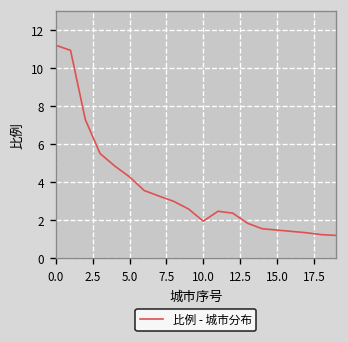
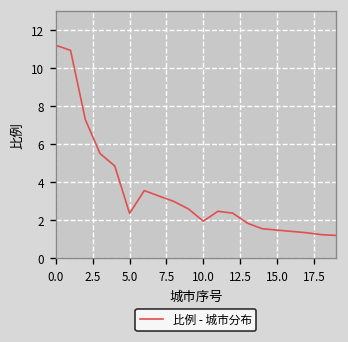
  {
    "0.0": 11.2,
-   "5.0": 4.3,
+   "5.0": 2.4,
    "10.0": 2.0,
    "15.0": 1.5
  }
